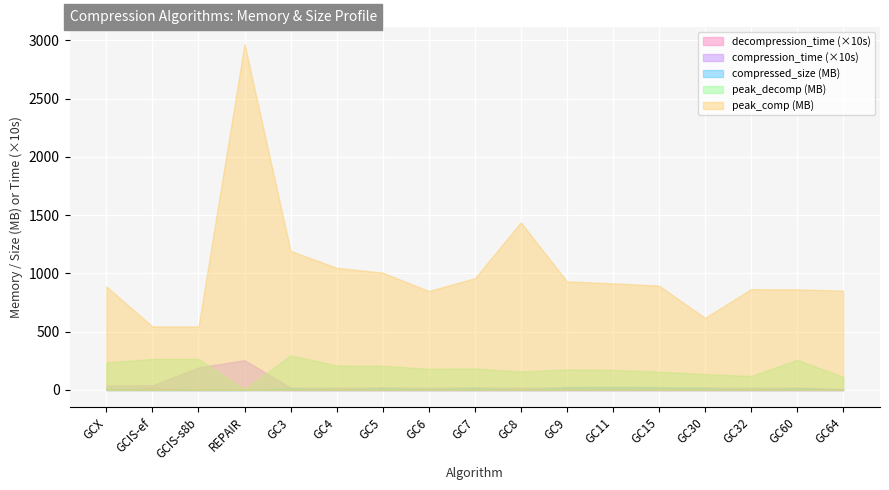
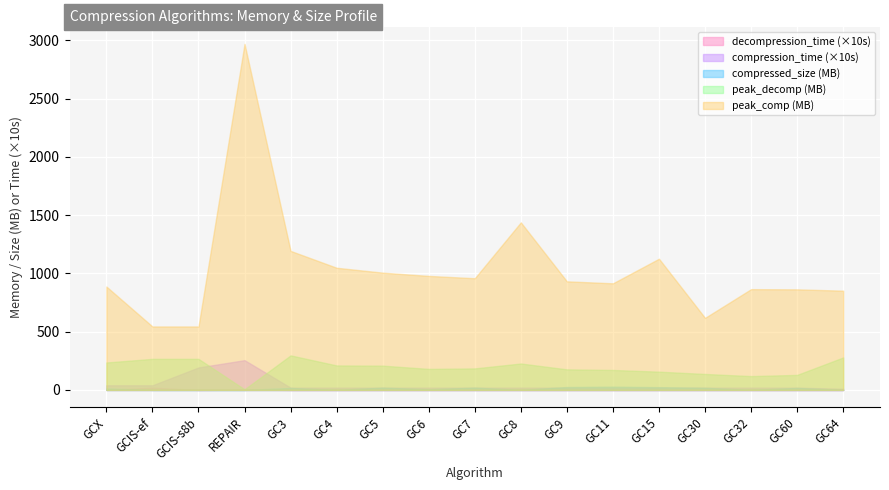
  {
    "compression_time (×10s)": {
      "GCX": 40,
      "GCIS-s8b": 190,
      "REPAIR": 260
    },
    "peak_decomp (MB)": {
      "GCX": 240,
      "GCIS-ef": 270,
      "GCIS-s8b": 270,
      "GC3": 300,
      "GC4": 210,
      "GC5": 210,
      "GC6": 180,
      "GC7": 180,
-     "GC8": 160,
+     "GC8": 230,
      "GC9": 180,
      "GC11": 170,
      "GC15": 160,
      "GC30": 140,
      "GC32": 120,
-     "GC60": 260,
-     "GC64": 110
+     "GC60": 130,
+     "GC64": 280
    },
    "peak_comp (MB)": {
      "GCX": 890,
      "GCIS-ef": 540,
      "GCIS-s8b": 540,
      "REPAIR": 2970,
      "GC3": 1190,
      "GC4": 1050,
      "GC5": 1010,
-     "GC6": 850,
+     "GC6": 980,
      "GC7": 960,
      "GC8": 1440,
      "GC9": 930,
      "GC11": 920,
-     "GC15": 890,
+     "GC15": 1130,
      "GC30": 620,
      "GC32": 870,
      "GC60": 860,
      "GC64": 850
    }
  }
